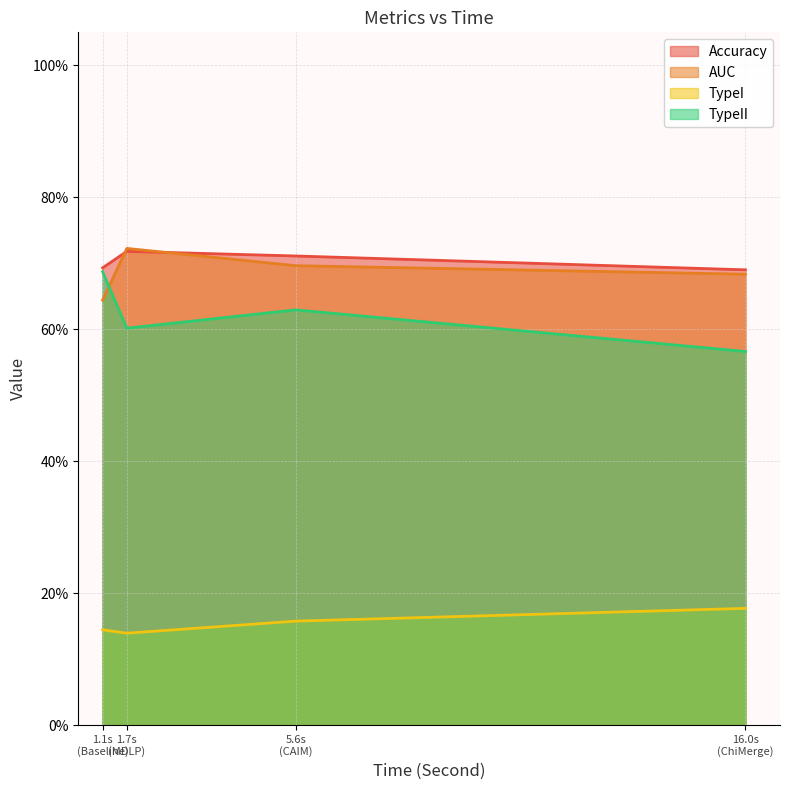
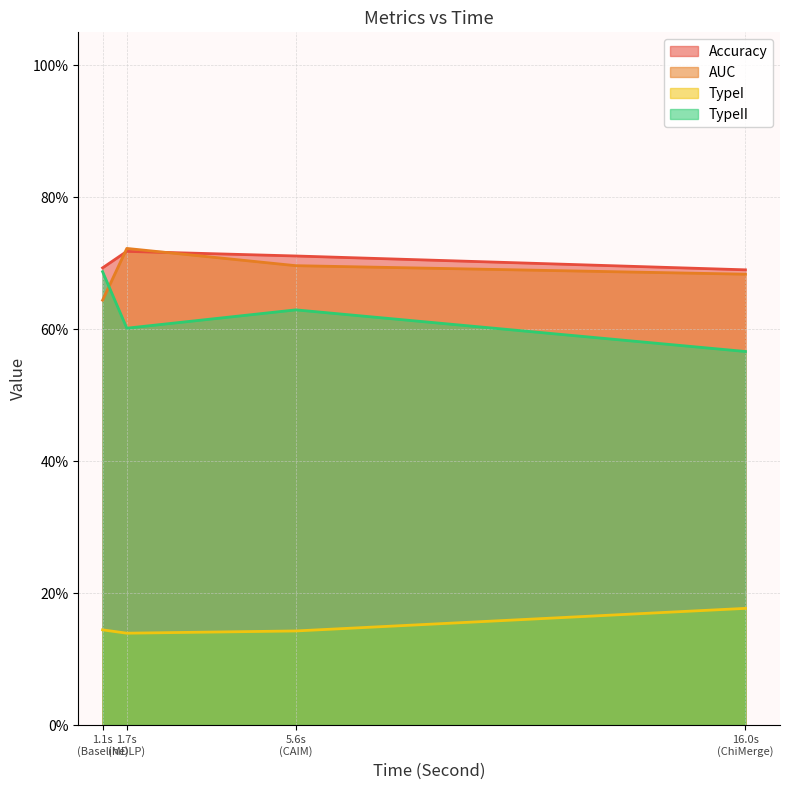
  {
    "TypeI": {
-     "5.6s (CAIM)": "16%",
+     "5.6s (CAIM)": "14%",
      "16.0s (ChiMerge)": "18%"
    },
    "TypeII": {
      "5.6s (CAIM)": "63%",
      "16.0s (ChiMerge)": "57%"
    }
  }
